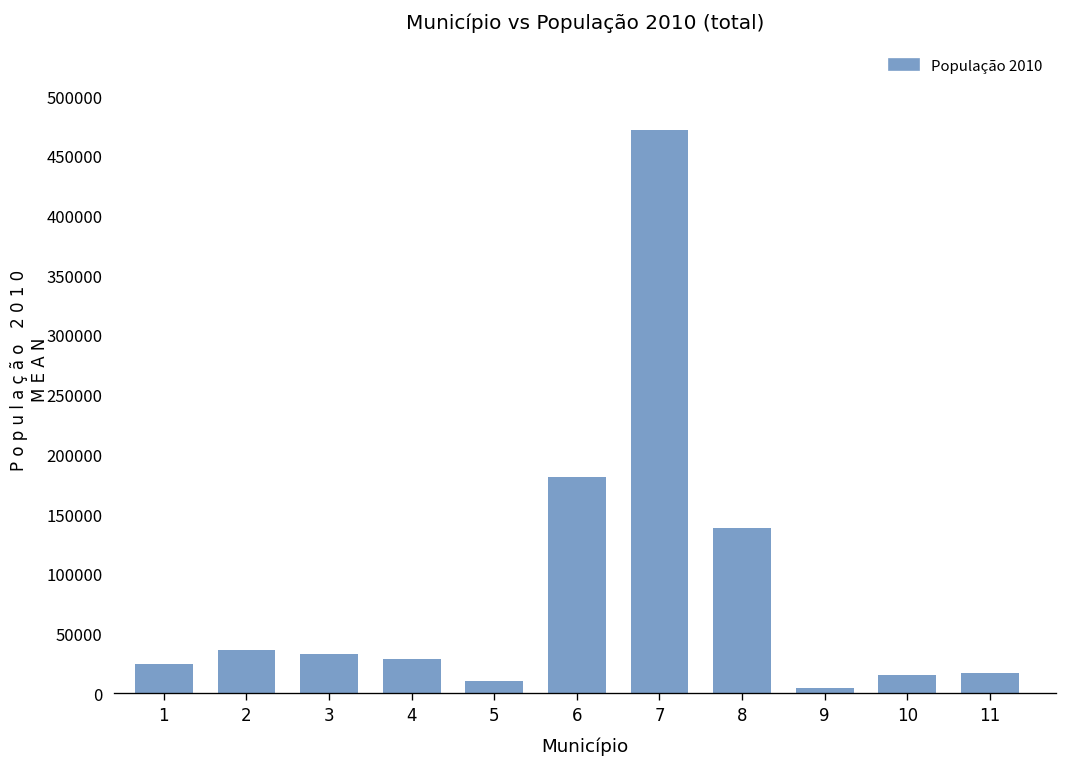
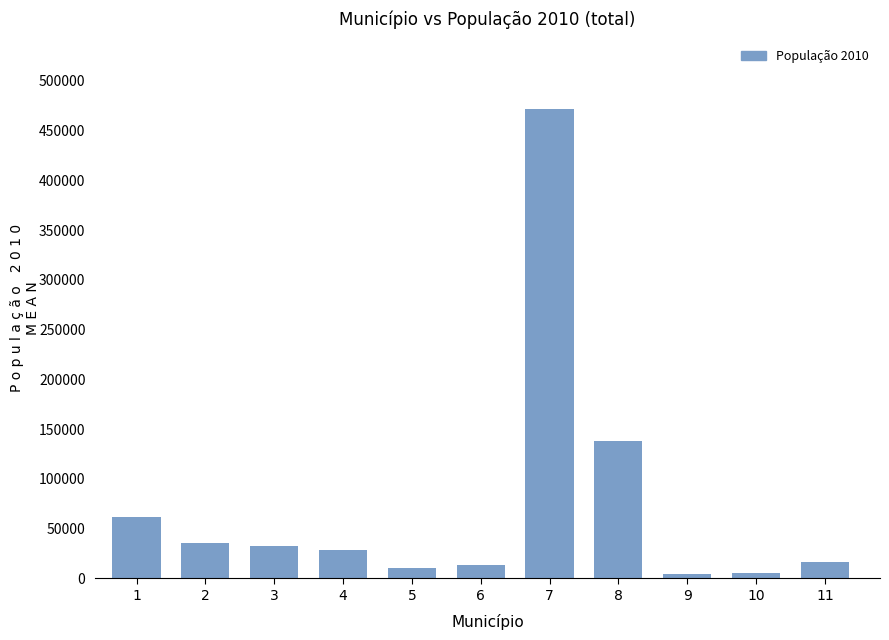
  {
-   "1": 20000,
+   "1": 60000,
    "2": 40000,
    "3": 30000,
    "4": 30000,
    "5": 10000,
-   "6": 180000,
+   "6": 10000,
    "7": 470000,
    "8": 140000,
    "9": 0,
-   "10": 15000,
+   "10": 5000,
    "11": 20000
  }
